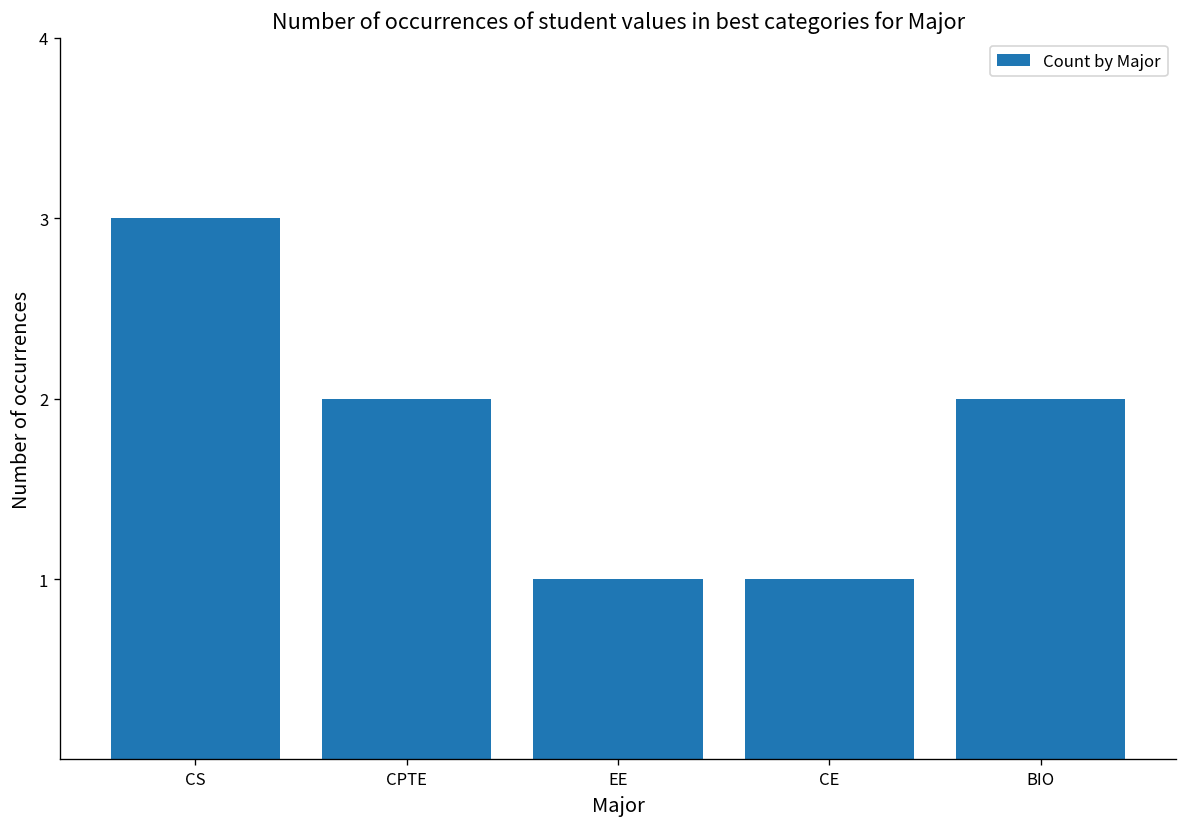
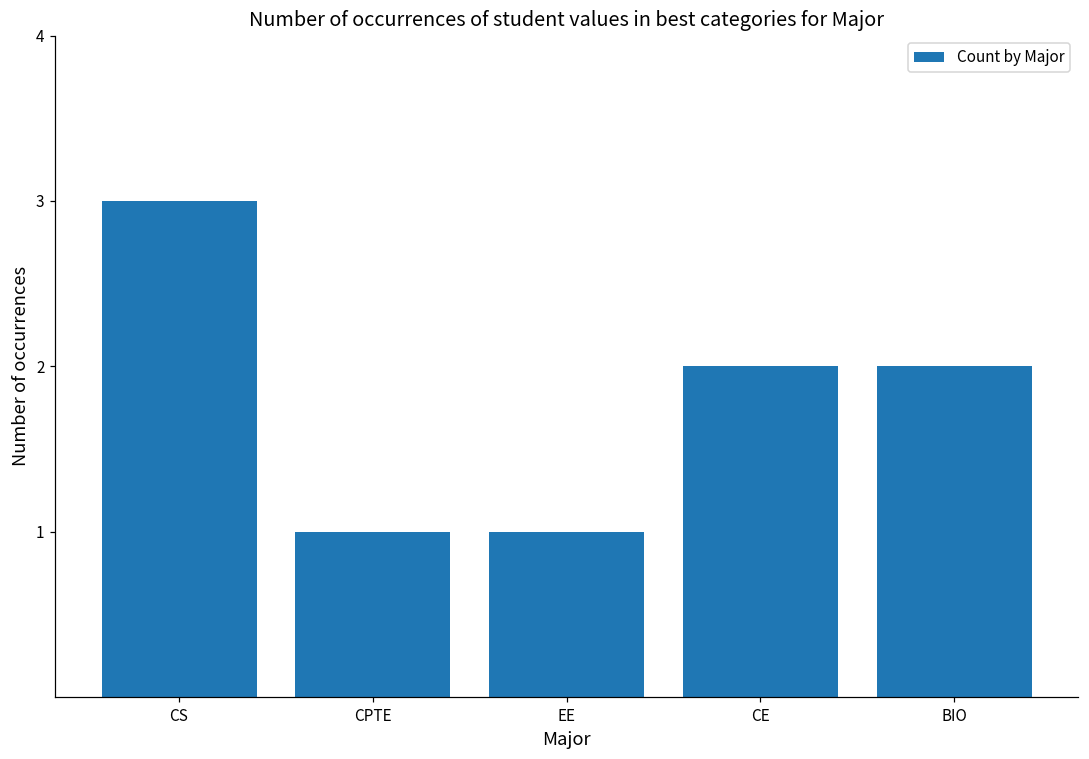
  {
    "CS": 3,
-   "CPTE": 2,
+   "CPTE": 1,
    "EE": 1,
-   "CE": 1,
+   "CE": 2,
    "BIO": 2
  }
